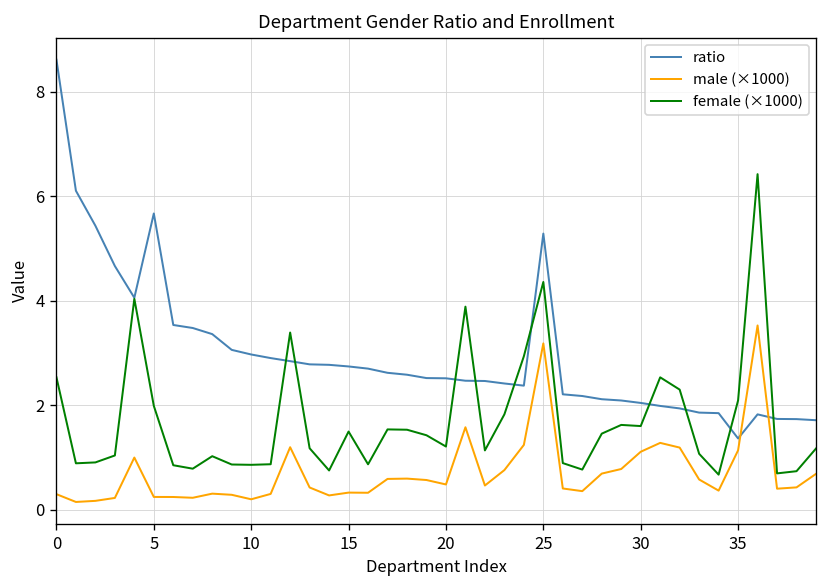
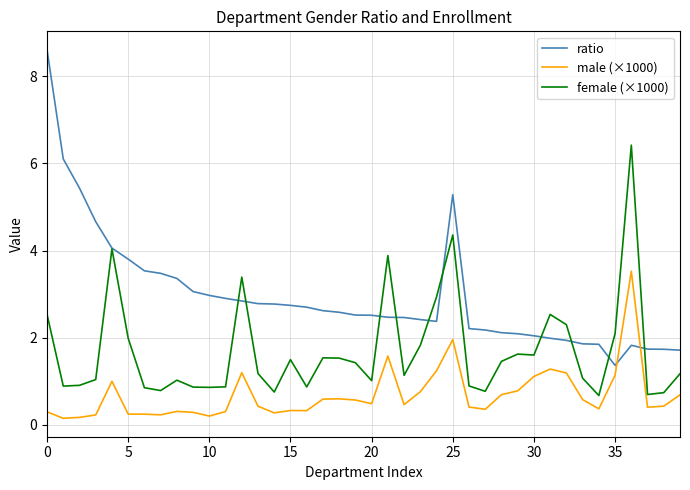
  {
    "ratio": {
      "0": 8.6,
-     "5": 5.7,
+     "5": 3.8,
      "10": 3.0,
      "15": 2.7,
      "20": 2.5,
      "25": 5.3,
      "30": 2.0,
      "35": 1.4
    },
    "male (×1000)": {
      "0": 0.3,
      "5": 0.2,
      "10": 0.2,
      "15": 0.3,
      "20": 0.5,
-     "25": 3.2,
+     "25": 2.0,
      "30": 1.1,
      "35": 1.1
    },
    "female (×1000)": {
      "0": 2.5,
      "5": 2.0,
      "10": 0.9,
      "15": 1.5,
-     "20": 1.2,
+     "20": 1.0,
      "25": 4.4,
      "30": 1.6,
      "35": 2.1
    }
  }
